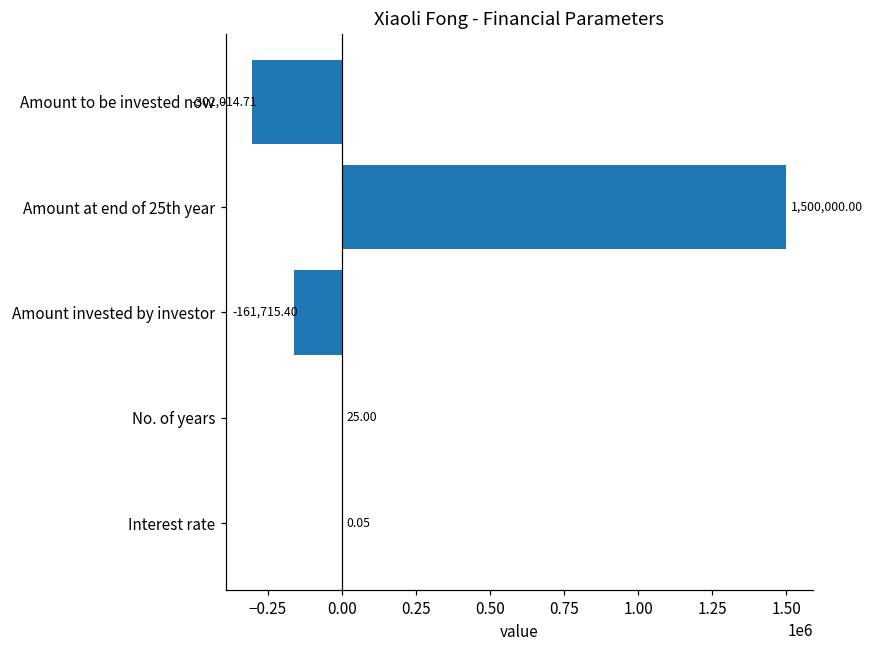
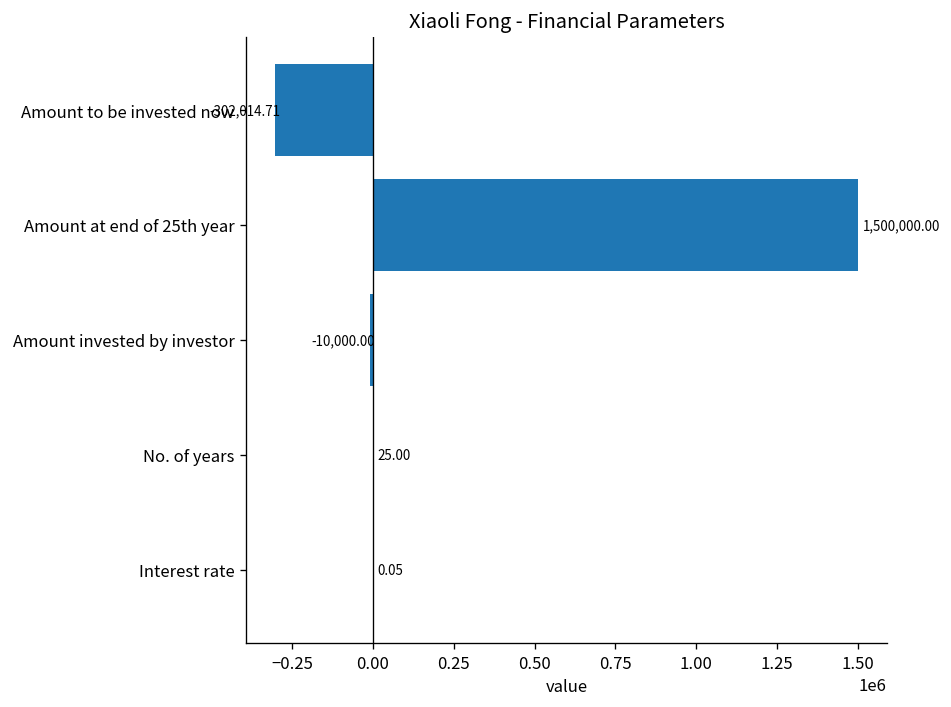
  {
    "Amount to be invested now": "-302,014.71",
    "Amount at end of 25th year": "1,500,000.00",
-   "Amount invested by investor": "-161,715.40",
+   "Amount invested by investor": "-10,000.00",
    "No. of years": "25.00",
    "Interest rate": "0.05"
  }
